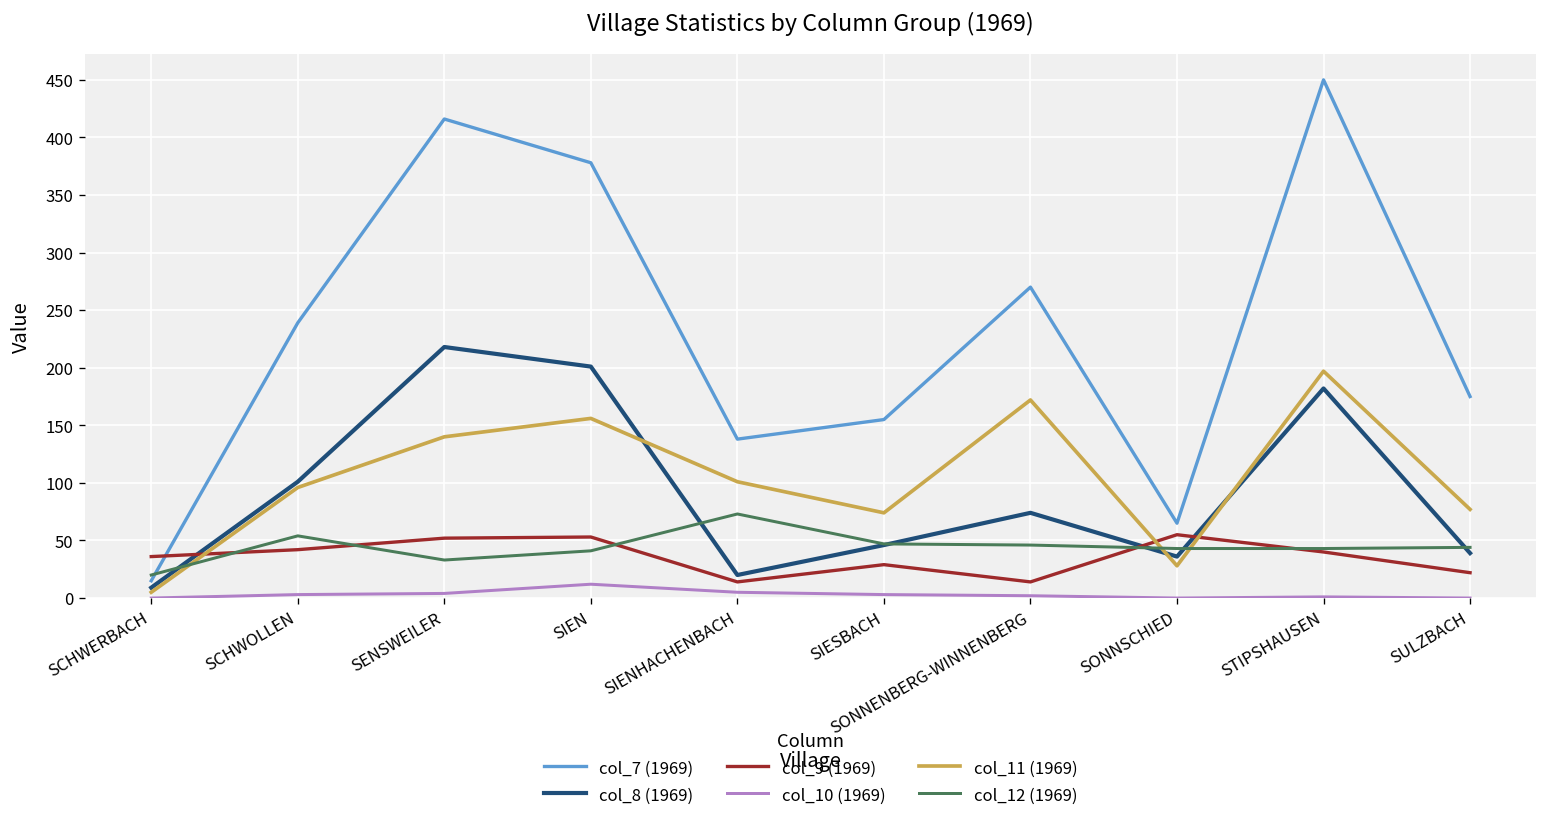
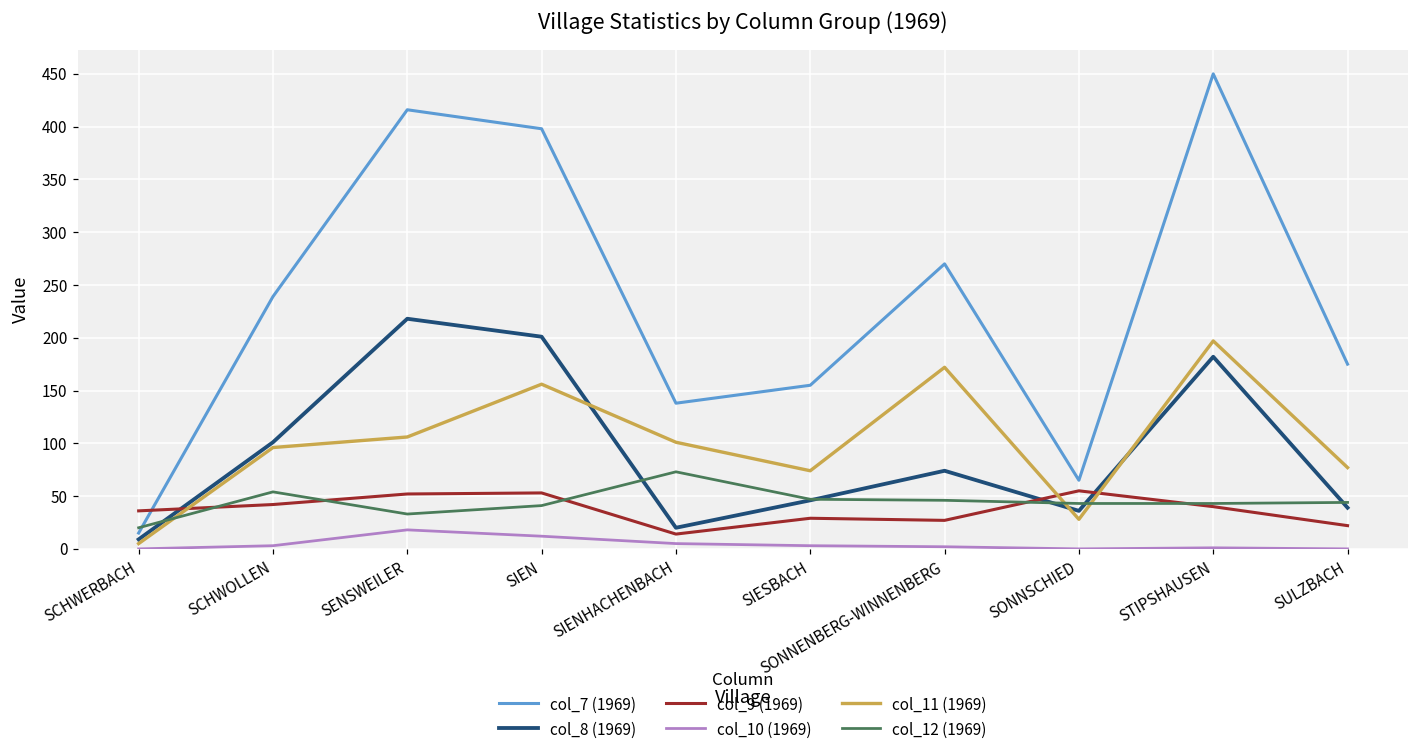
  {
    "col_7 (1969)": {
      "SCHWERBACH": 20,
      "SCHWOLLEN": 240,
      "SENSWEILER": 420,
-     "SIEN": 380,
+     "SIEN": 400,
      "SIENHACHENBACH": 140,
      "SIESBACH": 160,
      "SONNENBERG-WINNENBERG": 270,
      "SONNSCHIED": 70,
      "STIPSHAUSEN": 450,
      "SULZBACH": 180
    },
    "col_8 (1969)": {
      "SCHWERBACH": 10,
      "SCHWOLLEN": 100,
      "SENSWEILER": 220,
      "SIEN": 200,
      "SIENHACHENBACH": 20,
      "SONNENBERG-WINNENBERG": 70,
      "SONNSCHIED": 40,
      "STIPSHAUSEN": 180,
      "SULZBACH": 40
    },
    "col_9 (1969)": {
      "SCHWERBACH": 40,
      "SCHWOLLEN": 40,
      "SENSWEILER": 50,
      "SIEN": 50,
      "SIENHACHENBACH": 10,
      "SIESBACH": 30,
-     "SONNENBERG-WINNENBERG": 10,
+     "SONNENBERG-WINNENBERG": 30,
      "SONNSCHIED": 60,
      "STIPSHAUSEN": 40,
      "SULZBACH": 20
    },
    "col_10 (1969)": {
      "SCHWERBACH": 0,
      "SCHWOLLEN": 0,
-     "SENSWEILER": 0,
+     "SENSWEILER": 20,
      "SIEN": 10,
      "SIENHACHENBACH": 10,
      "SIESBACH": 0,
      "SONNENBERG-WINNENBERG": 0,
      "SONNSCHIED": 0,
      "STIPSHAUSEN": 0,
      "SULZBACH": 0
    },
    "col_11 (1969)": {
      "SCHWERBACH": 10,
      "SCHWOLLEN": 100,
-     "SENSWEILER": 140,
+     "SENSWEILER": 110,
      "SIEN": 160,
      "SIENHACHENBACH": 100,
      "SIESBACH": 70,
      "SONNENBERG-WINNENBERG": 170,
      "SONNSCHIED": 30,
      "STIPSHAUSEN": 200,
      "SULZBACH": 80
    },
    "col_12 (1969)": {
      "SCHWERBACH": 20,
      "SCHWOLLEN": 50,
      "SENSWEILER": 30,
      "SIEN": 40,
      "SIENHACHENBACH": 70,
      "SONNENBERG-WINNENBERG": 50,
      "SONNSCHIED": 40,
      "STIPSHAUSEN": 40,
      "SULZBACH": 40
    }
  }
